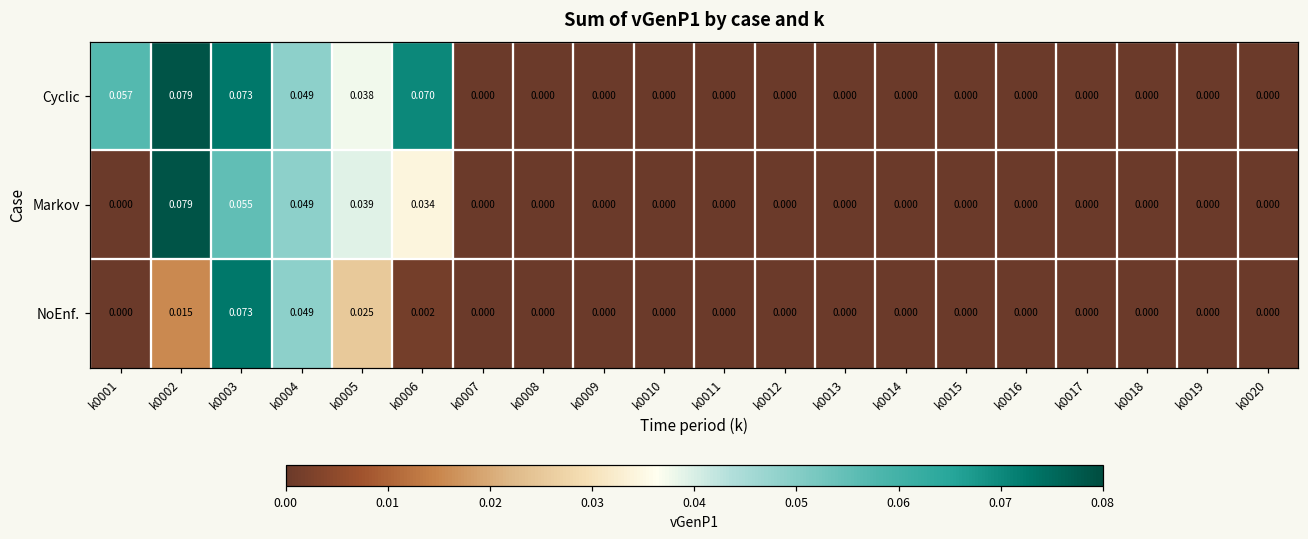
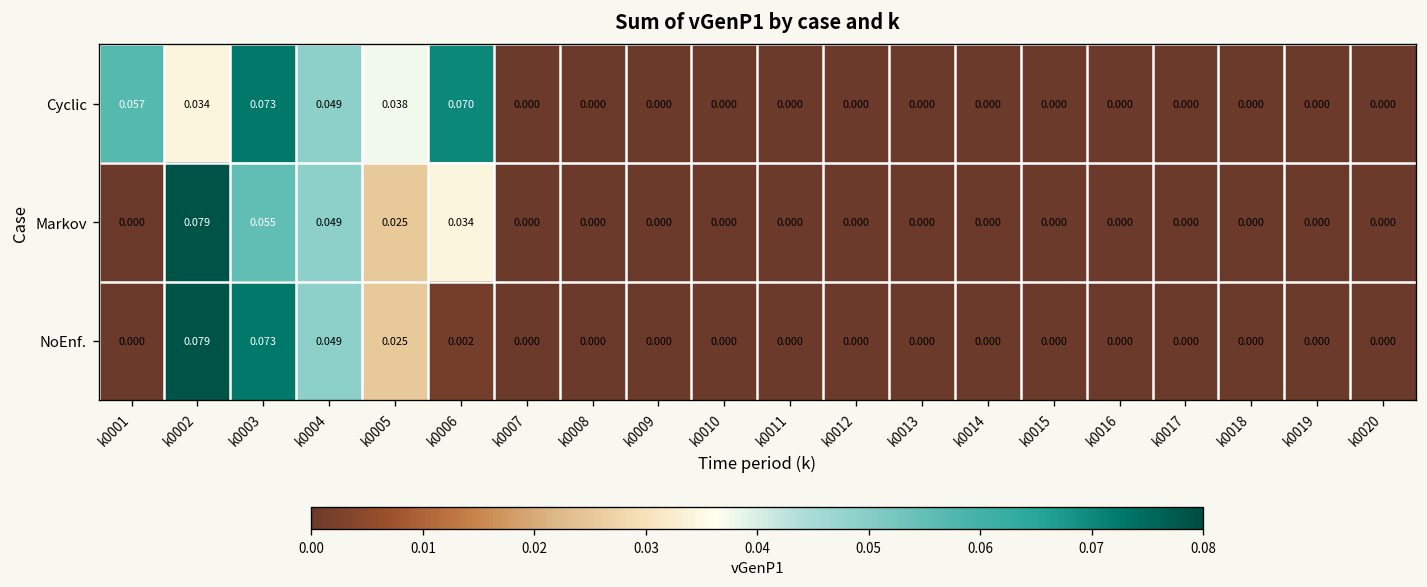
  {
    "Cyclic": {
      "k0001": 0.057,
-     "k0002": 0.079,
+     "k0002": 0.034,
      "k0003": 0.073,
      "k0004": 0.049,
      "k0005": 0.038,
      "k0006": 0.070,
      "k0007": 0.000,
      "k0008": 0.000,
      "k0009": 0.000,
      "k0010": 0.000,
      "k0011": 0.000,
      "k0012": 0.000,
      "k0013": 0.000,
      "k0014": 0.000,
      "k0015": 0.000,
      "k0016": 0.000,
      "k0017": 0.000,
      "k0018": 0.000,
      "k0019": 0.000,
      "k0020": 0.000
    },
    "Markov": {
      "k0001": 0.000,
      "k0002": 0.079,
      "k0003": 0.055,
      "k0004": 0.049,
-     "k0005": 0.039,
+     "k0005": 0.025,
      "k0006": 0.034,
      "k0007": 0.000,
      "k0008": 0.000,
      "k0009": 0.000,
      "k0010": 0.000,
      "k0011": 0.000,
      "k0012": 0.000,
      "k0013": 0.000,
      "k0014": 0.000,
      "k0015": 0.000,
      "k0016": 0.000,
      "k0017": 0.000,
      "k0018": 0.000,
      "k0019": 0.000,
      "k0020": 0.000
    },
    "NoEnf.": {
      "k0001": 0.000,
-     "k0002": 0.015,
+     "k0002": 0.079,
      "k0003": 0.073,
      "k0004": 0.049,
      "k0005": 0.025,
      "k0006": 0.002,
      "k0007": 0.000,
      "k0008": 0.000,
      "k0009": 0.000,
      "k0010": 0.000,
      "k0011": 0.000,
      "k0012": 0.000,
      "k0013": 0.000,
      "k0014": 0.000,
      "k0015": 0.000,
      "k0016": 0.000,
      "k0017": 0.000,
      "k0018": 0.000,
      "k0019": 0.000,
      "k0020": 0.000
    }
  }
